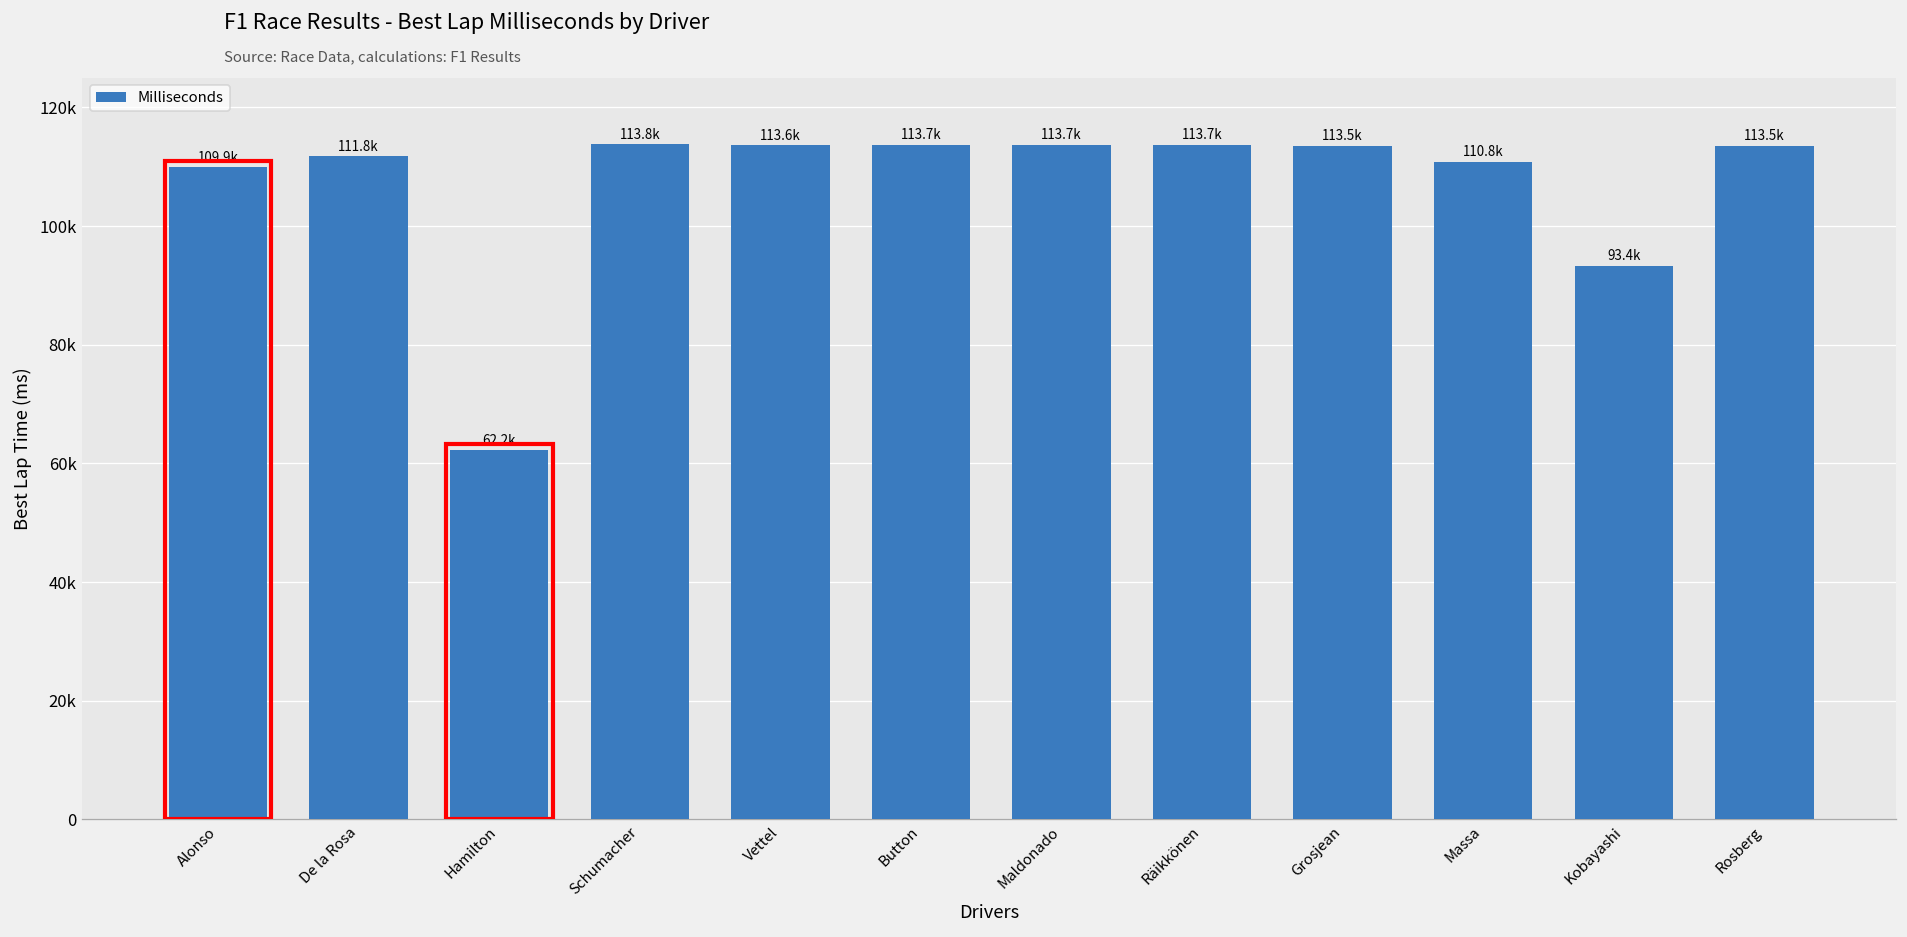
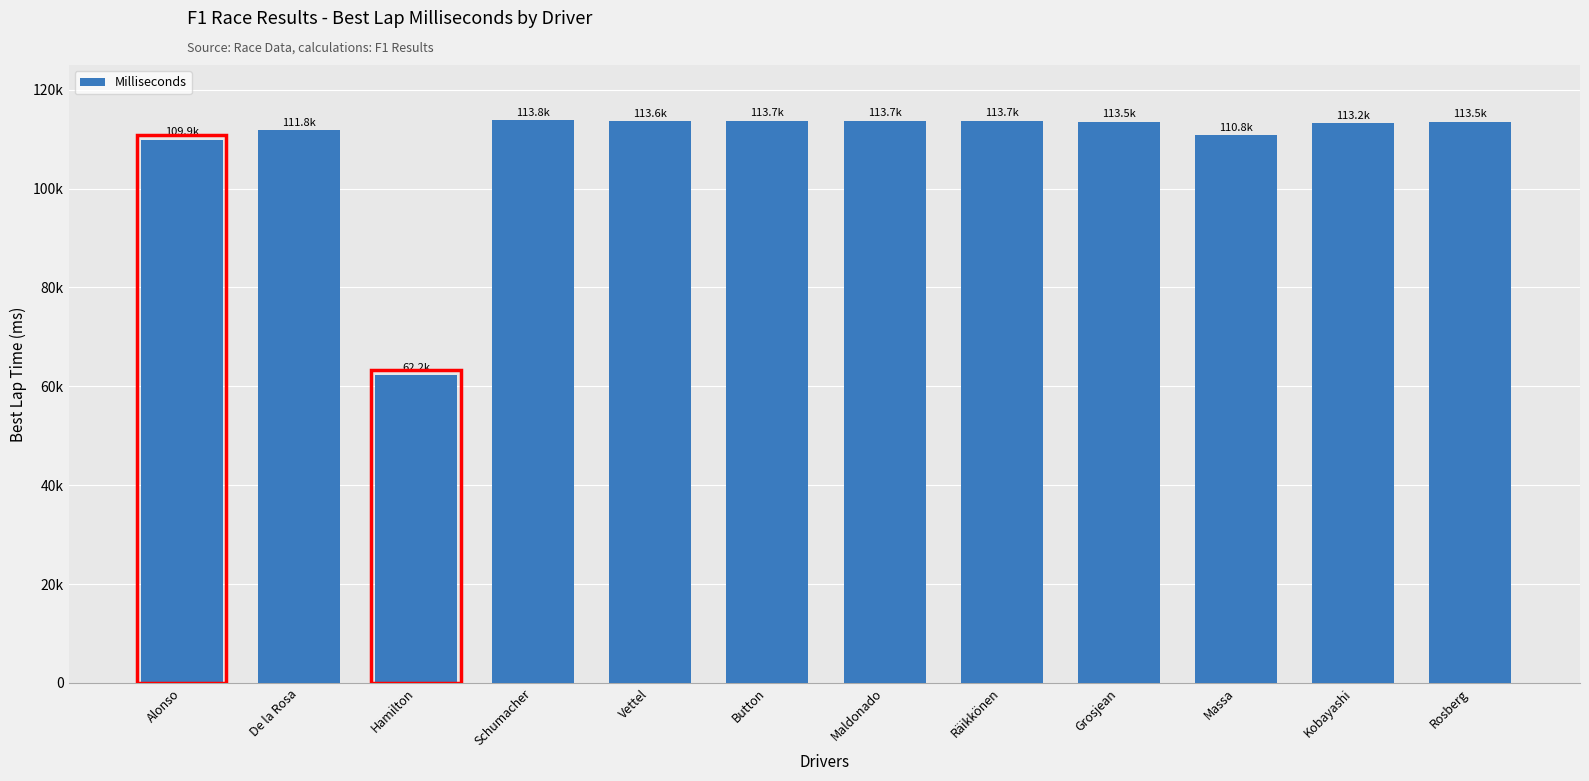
  {
    "Alonso": "109.9k",
    "De la Rosa": "111.8k",
    "Hamilton": "62.2k",
    "Schumacher": "113.8k",
    "Vettel": "113.6k",
    "Button": "113.7k",
    "Maldonado": "113.7k",
    "Räikkönen": "113.7k",
    "Grosjean": "113.5k",
    "Massa": "110.8k",
-   "Kobayashi": "93.4k",
+   "Kobayashi": "113.2k",
    "Rosberg": "113.5k"
  }
